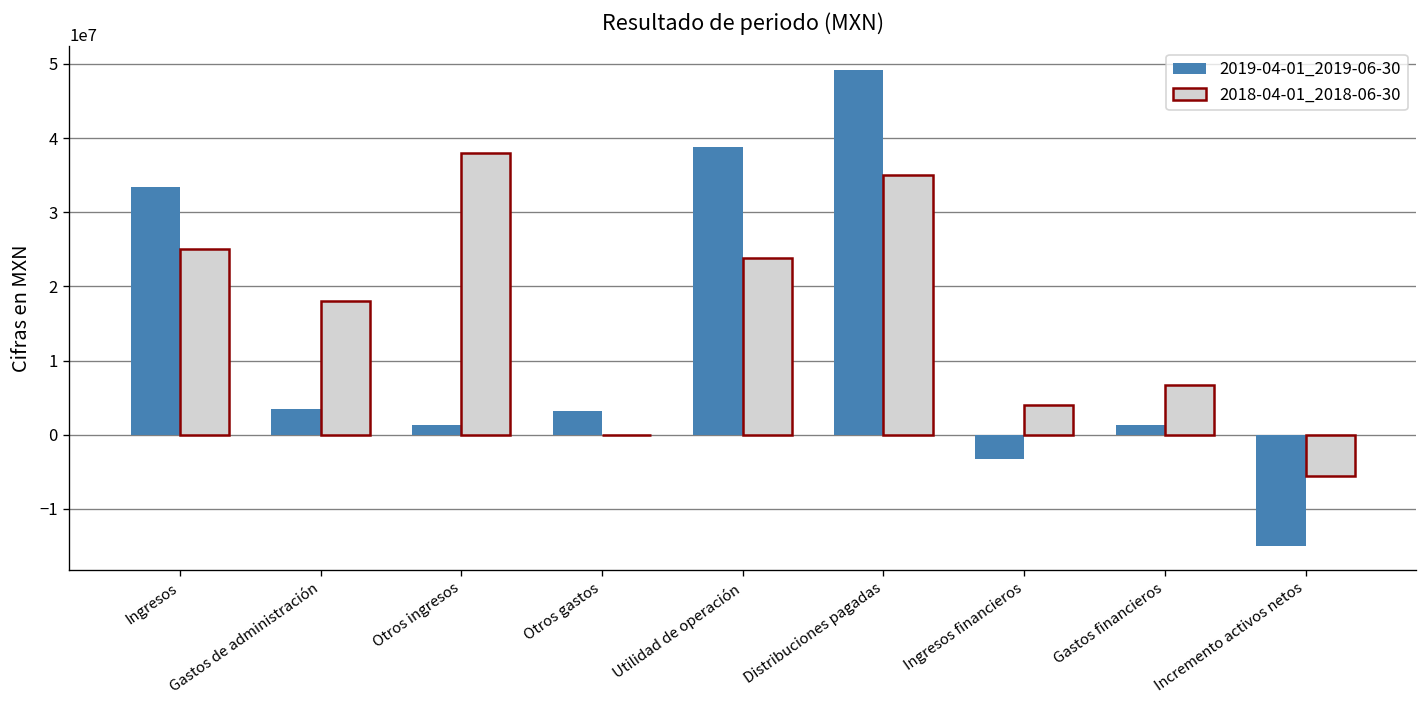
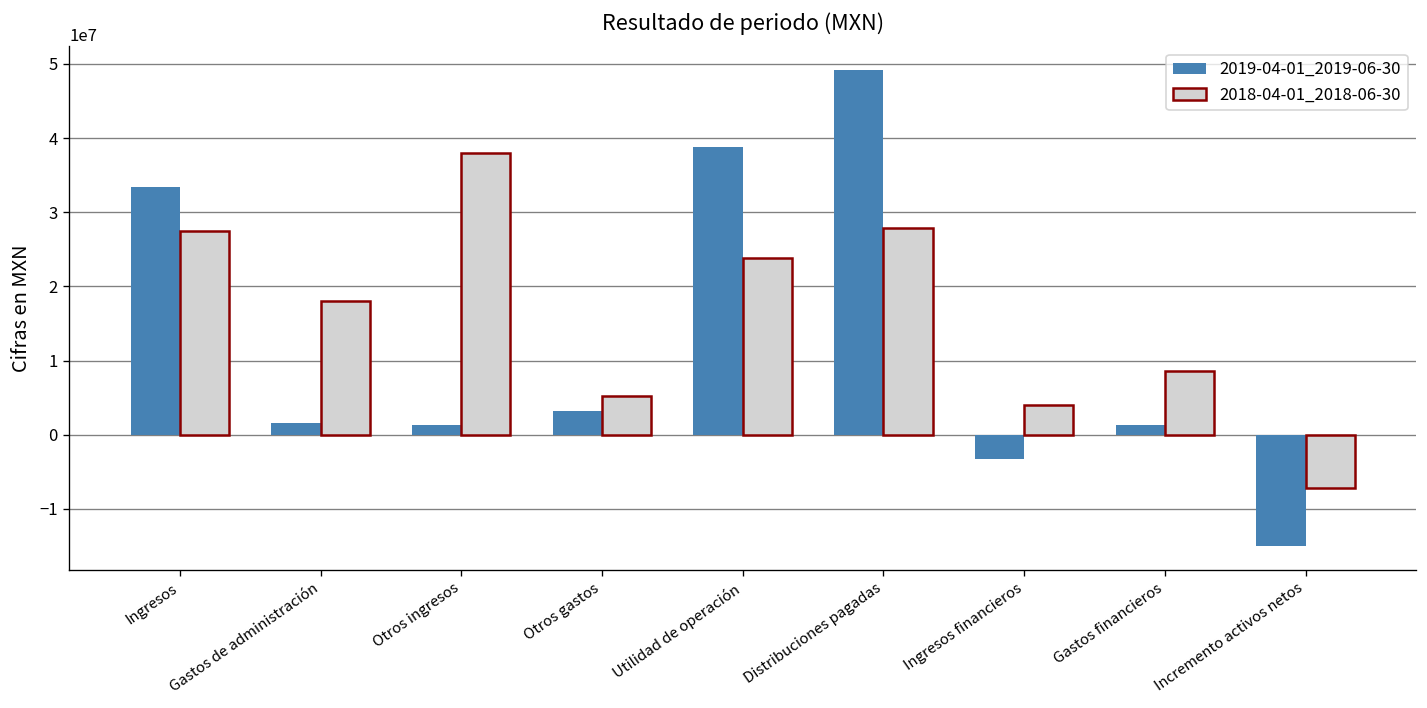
  {
    "2019-04-01_2019-06-30": {
      "Ingresos": 33000000,
-     "Gastos de administración": 3000000,
+     "Gastos de administración": 2000000,
      "Otros ingresos": 1000000,
      "Otros gastos": 3000000,
      "Utilidad de operación": 39000000,
      "Distribuciones pagadas": 49000000,
      "Ingresos financieros": -3000000,
      "Gastos financieros": 1000000,
      "Incremento activos netos": -15000000
    },
    "2018-04-01_2018-06-30": {
-     "Ingresos": 25000000,
+     "Ingresos": 27000000,
      "Gastos de administración": 18000000,
      "Otros ingresos": 38000000,
-     "Otros gastos": 0,
+     "Otros gastos": 5000000,
      "Utilidad de operación": 24000000,
-     "Distribuciones pagadas": 35000000,
+     "Distribuciones pagadas": 28000000,
      "Ingresos financieros": 4000000,
-     "Gastos financieros": 7000000,
-     "Incremento activos netos": -6000000
+     "Gastos financieros": 9000000,
+     "Incremento activos netos": -7000000
    }
  }
